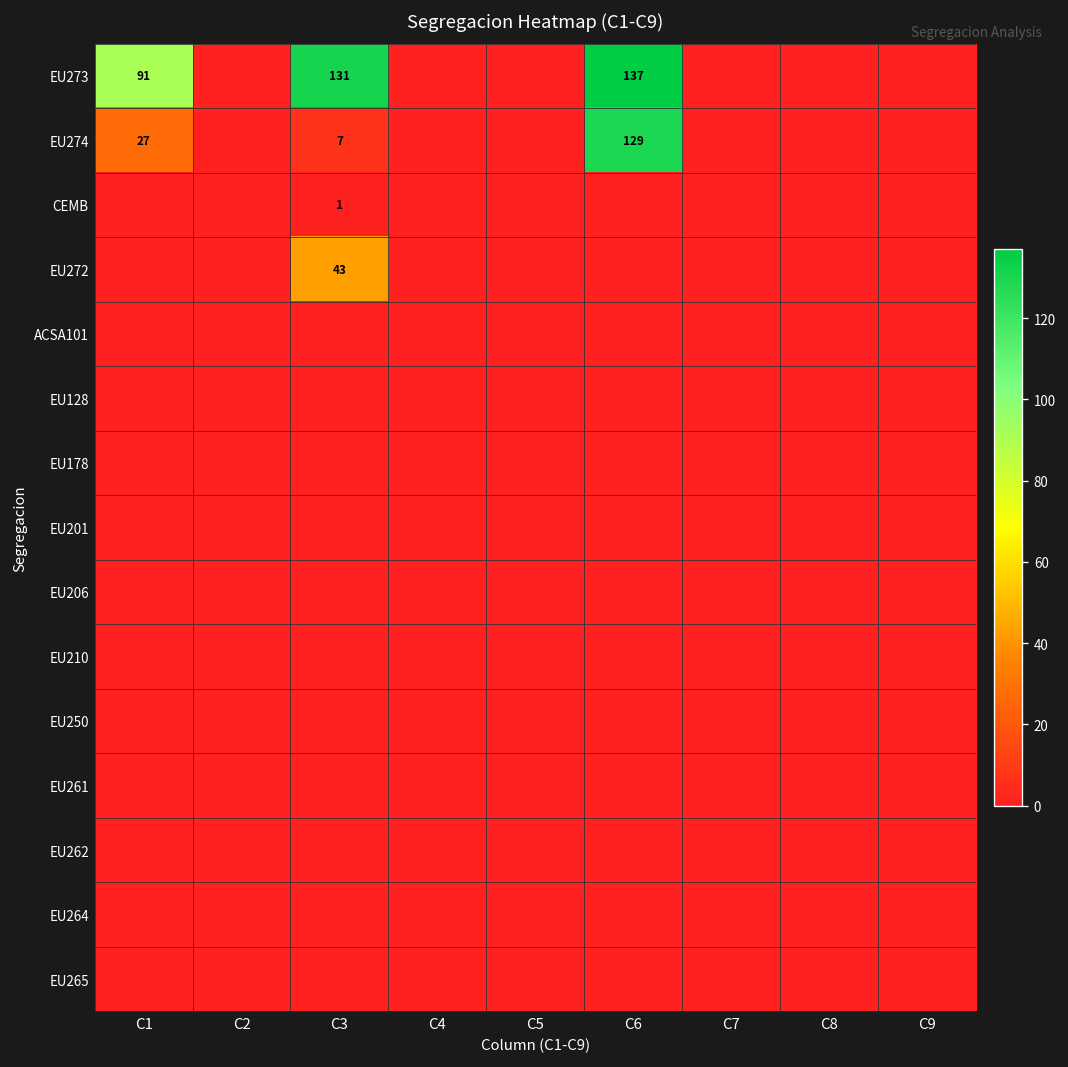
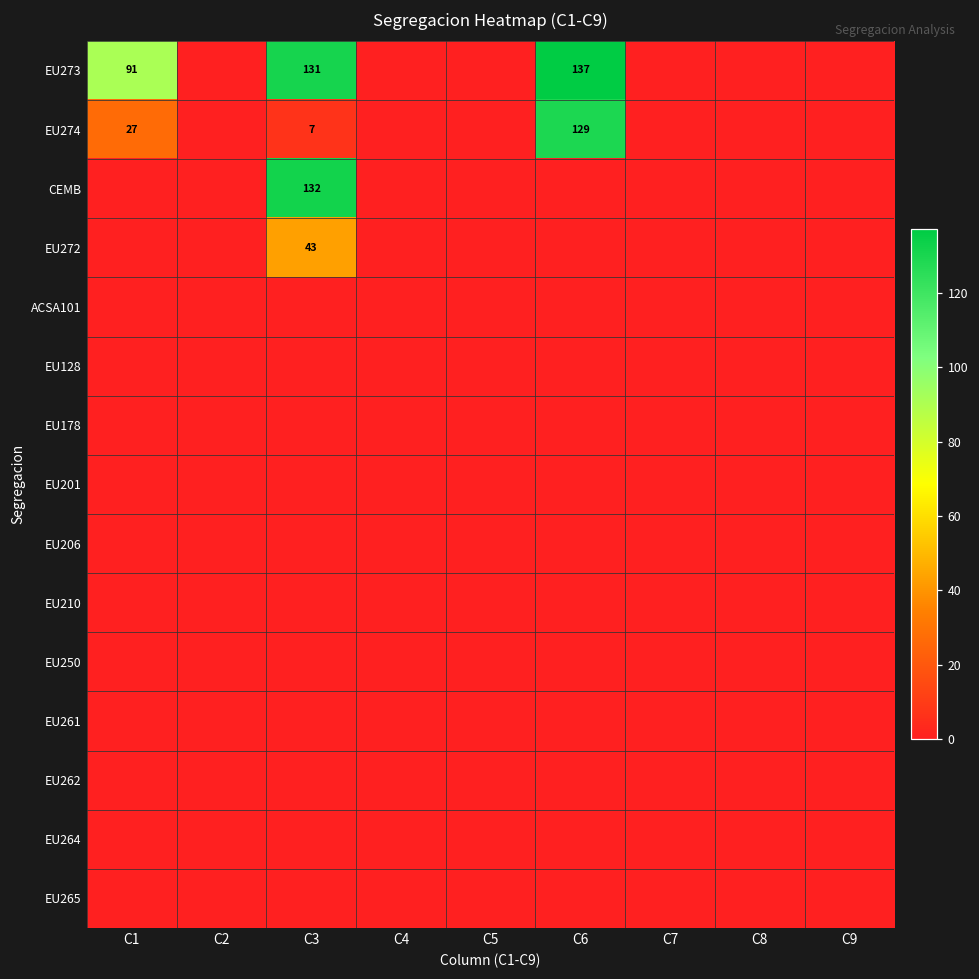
  {
    "EU273": {
      "C1": 91,
      "C3": 131,
      "C6": 137
    },
    "EU274": {
      "C1": 27,
      "C3": 7,
      "C6": 129
    },
    "CEMB": {
-     "C3": 1
+     "C3": 132
    },
    "EU272": {
      "C3": 43
    }
  }
